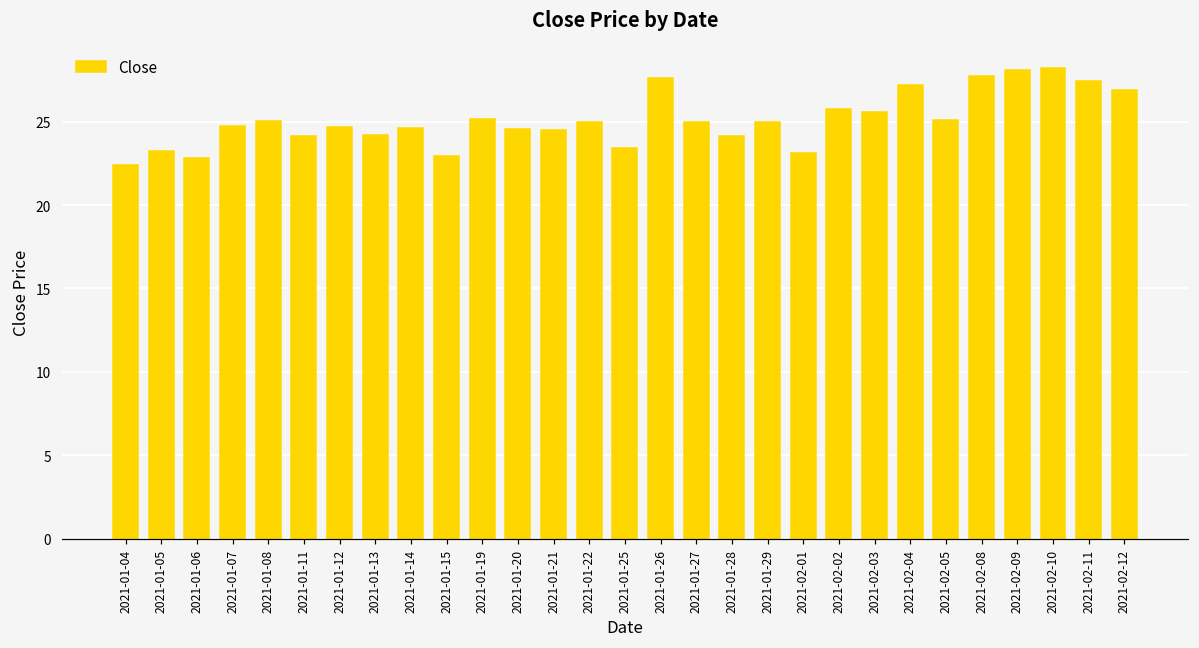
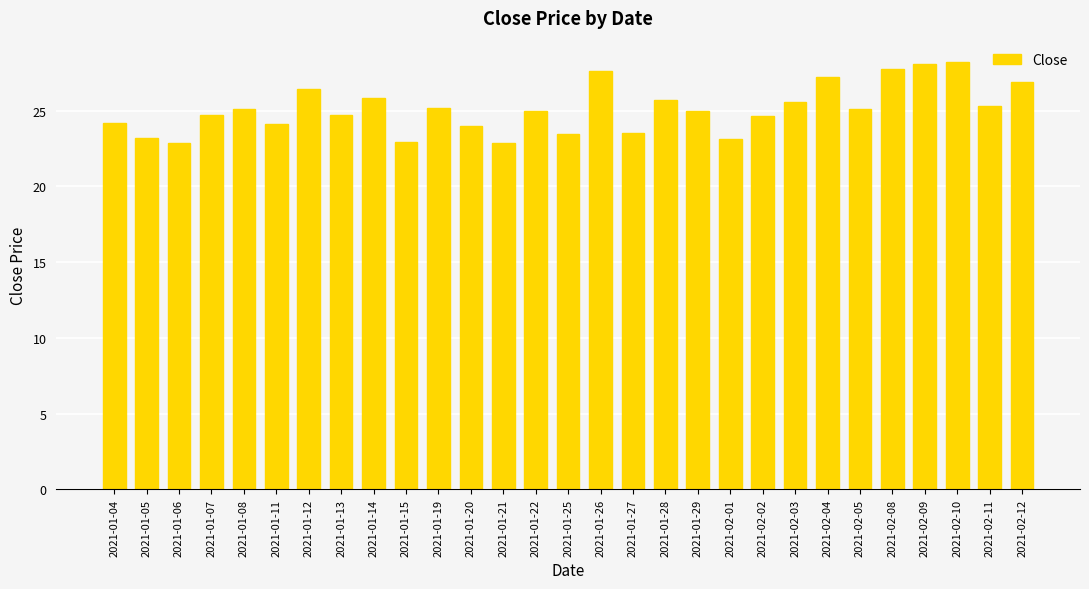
  {
-   "2021-01-04": 22.4,
+   "2021-01-04": 24.2,
    "2021-01-05": 23.2,
    "2021-01-06": 22.8,
    "2021-01-07": 24.7,
    "2021-01-08": 25.1,
    "2021-01-11": 24.1,
-   "2021-01-12": 24.7,
-   "2021-01-13": 24.2,
-   "2021-01-14": 24.6,
+   "2021-01-12": 26.4,
+   "2021-01-13": 24.7,
+   "2021-01-14": 25.9,
    "2021-01-15": 22.9,
    "2021-01-19": 25.1,
-   "2021-01-20": 24.6,
-   "2021-01-21": 24.5,
+   "2021-01-20": 24.0,
+   "2021-01-21": 22.9,
    "2021-01-22": 25.0,
    "2021-01-25": 23.4,
    "2021-01-26": 27.6,
-   "2021-01-27": 25.0,
-   "2021-01-28": 24.2,
+   "2021-01-27": 23.5,
+   "2021-01-28": 25.7,
    "2021-01-29": 25.0,
    "2021-02-01": 23.1,
-   "2021-02-02": 25.8,
+   "2021-02-02": 24.6,
    "2021-02-03": 25.6,
    "2021-02-04": 27.2,
    "2021-02-05": 25.1,
    "2021-02-08": 27.8,
    "2021-02-09": 28.1,
    "2021-02-10": 28.2,
-   "2021-02-11": 27.5,
+   "2021-02-11": 25.3,
    "2021-02-12": 26.9
  }
